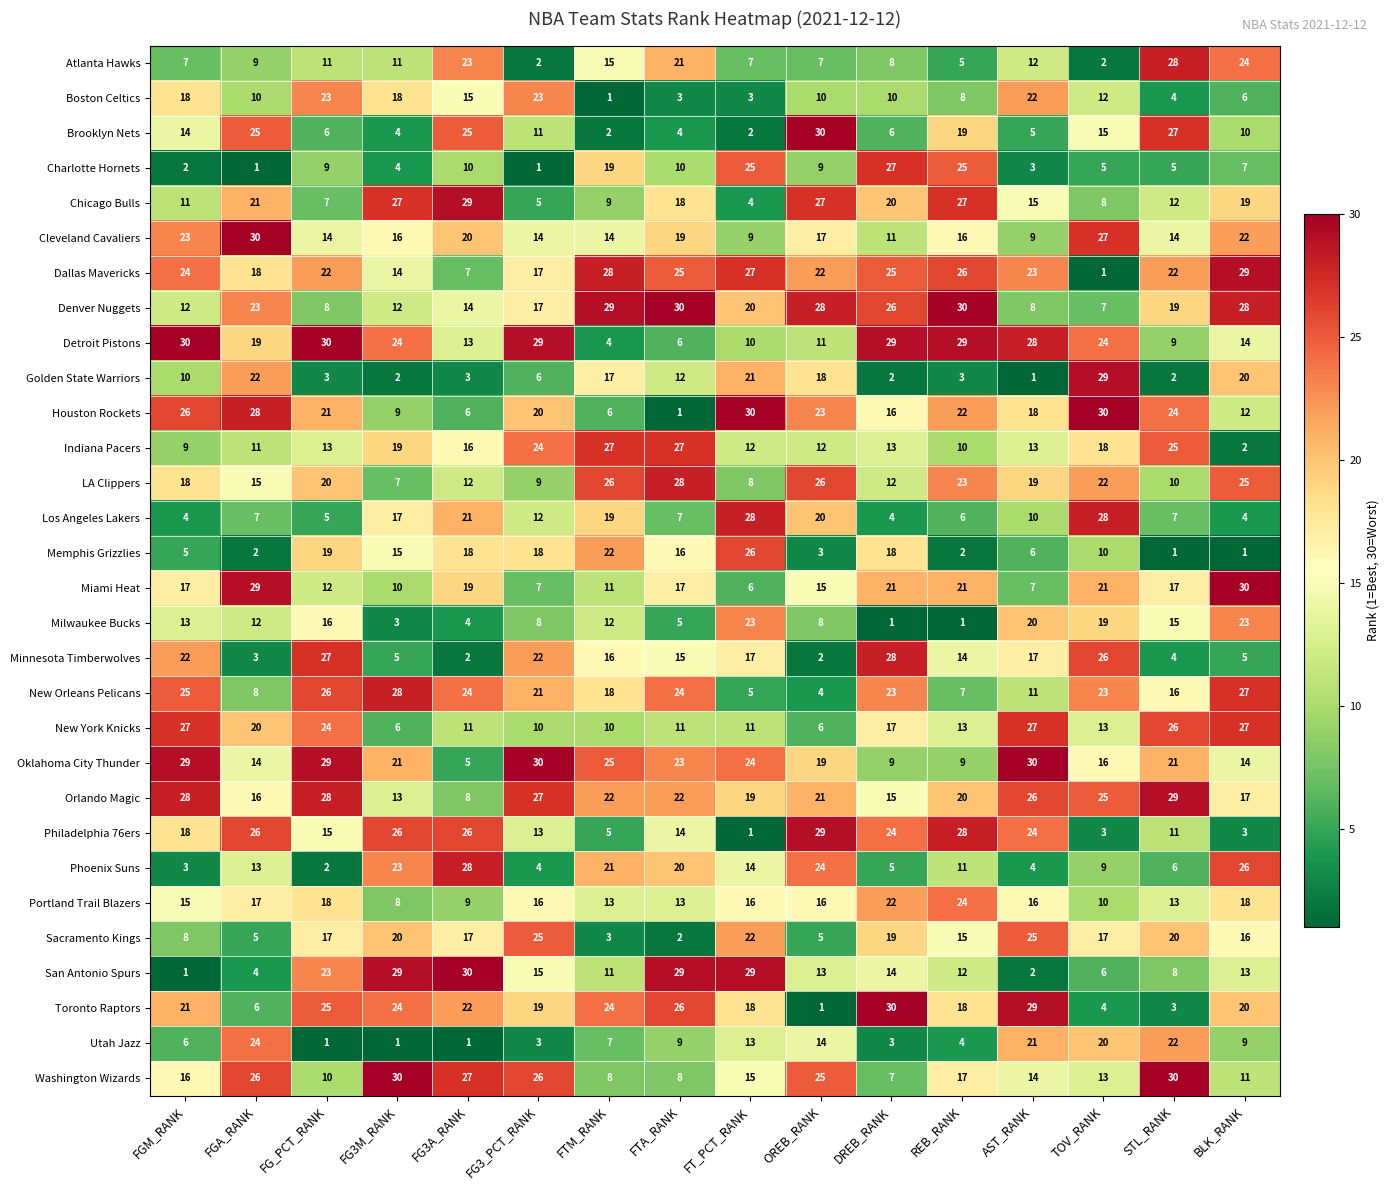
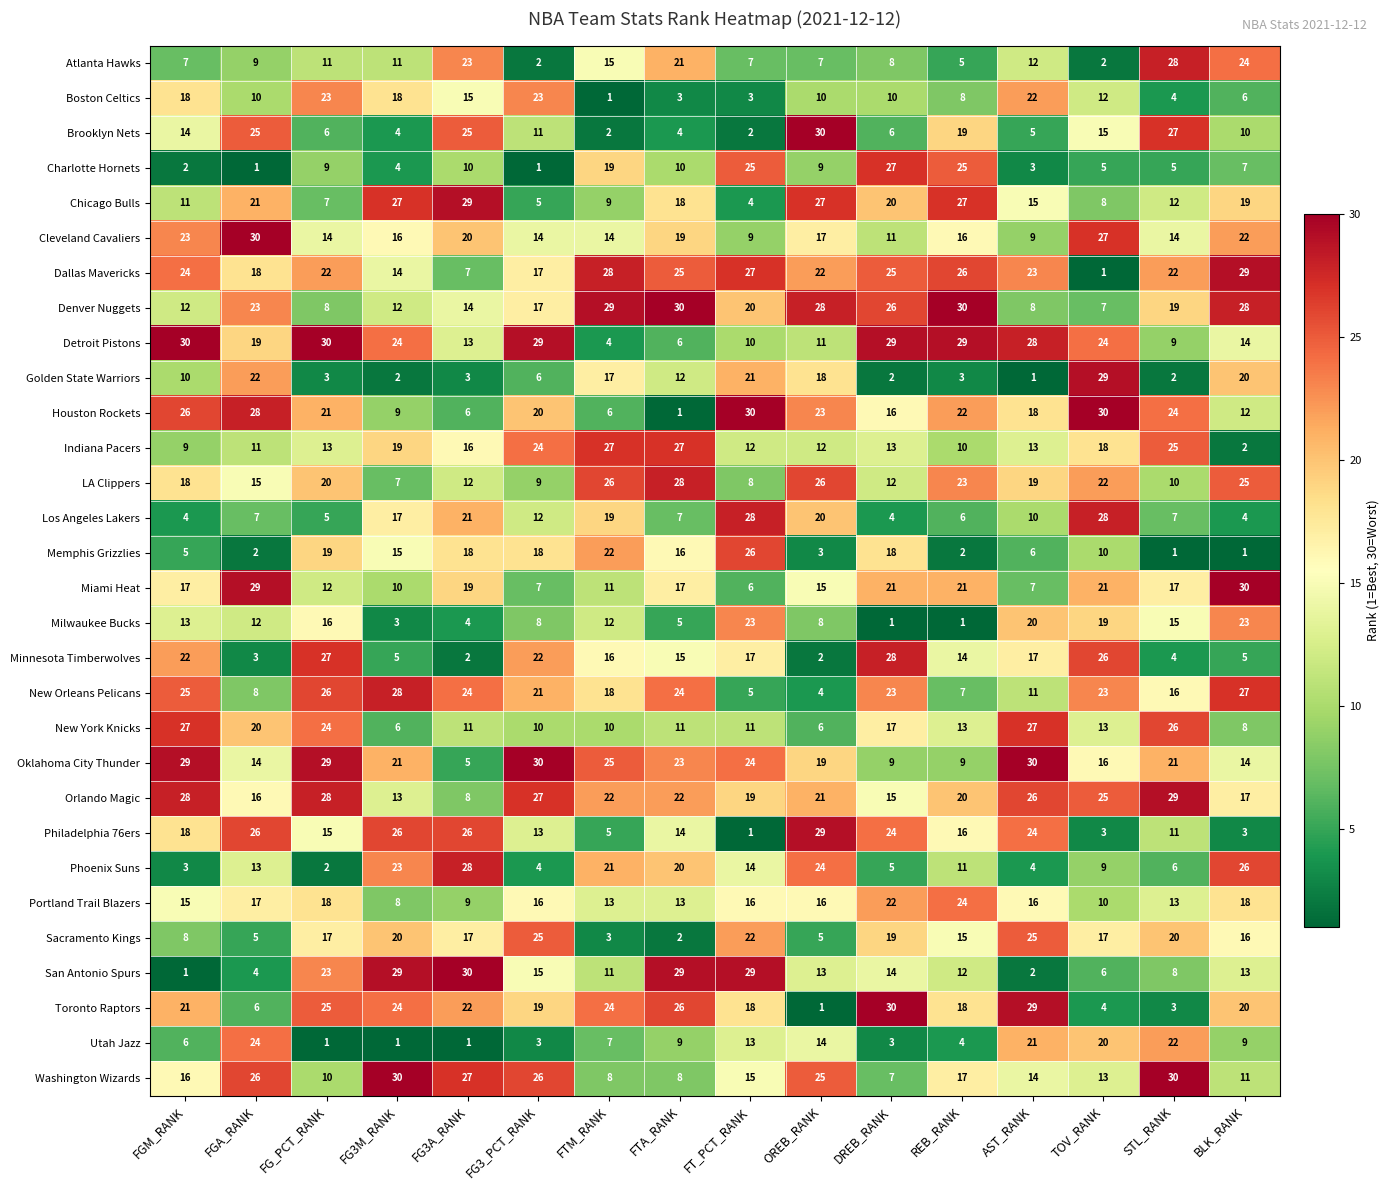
  {
    "New York Knicks": {
      "FGM_RANK": 27,
      "FGA_RANK": 20,
      "FG_PCT_RANK": 24,
      "FG3M_RANK": 6,
      "FG3A_RANK": 11,
      "FG3_PCT_RANK": 10,
      "FTM_RANK": 10,
      "FTA_RANK": 11,
      "FT_PCT_RANK": 11,
      "OREB_RANK": 6,
      "DREB_RANK": 17,
      "REB_RANK": 13,
      "AST_RANK": 27,
      "TOV_RANK": 13,
      "STL_RANK": 26,
-     "BLK_RANK": 27
+     "BLK_RANK": 8
    },
    "Philadelphia 76ers": {
      "FGM_RANK": 18,
      "FGA_RANK": 26,
      "FG_PCT_RANK": 15,
      "FG3M_RANK": 26,
      "FG3A_RANK": 26,
      "FG3_PCT_RANK": 13,
      "FTM_RANK": 5,
      "FTA_RANK": 14,
      "FT_PCT_RANK": 1,
      "OREB_RANK": 29,
      "DREB_RANK": 24,
-     "REB_RANK": 28,
+     "REB_RANK": 16,
      "AST_RANK": 24,
      "TOV_RANK": 3,
      "STL_RANK": 11,
      "BLK_RANK": 3
    }
  }
